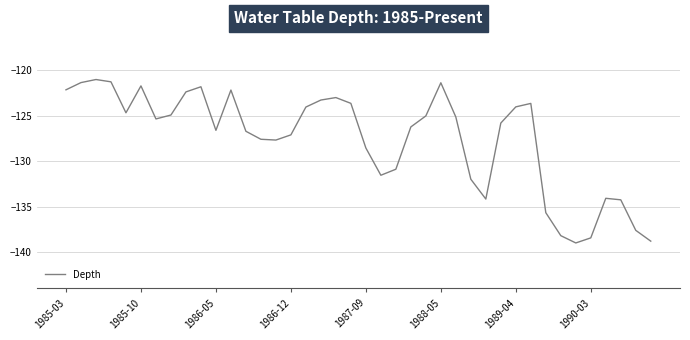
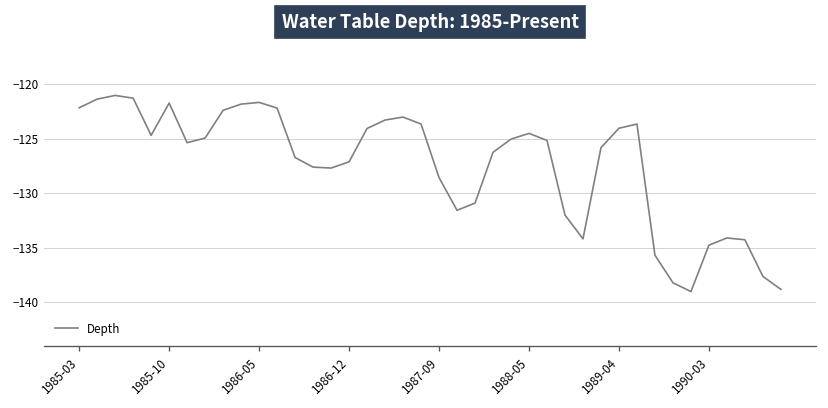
  {
    "1985-03": -122,
    "1985-10": -122,
-   "1986-05": -127,
+   "1986-05": -122,
    "1986-12": -127,
    "1987-09": -129,
-   "1988-05": -121,
+   "1988-05": -124,
    "1989-04": -124,
-   "1990-03": -138
+   "1990-03": -135
  }
